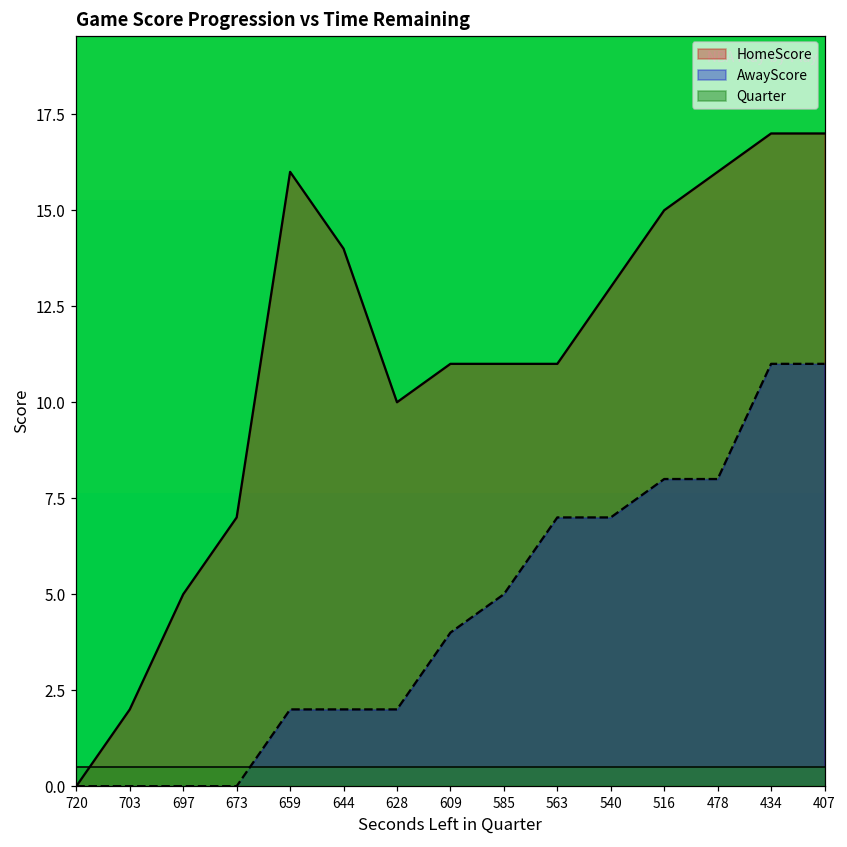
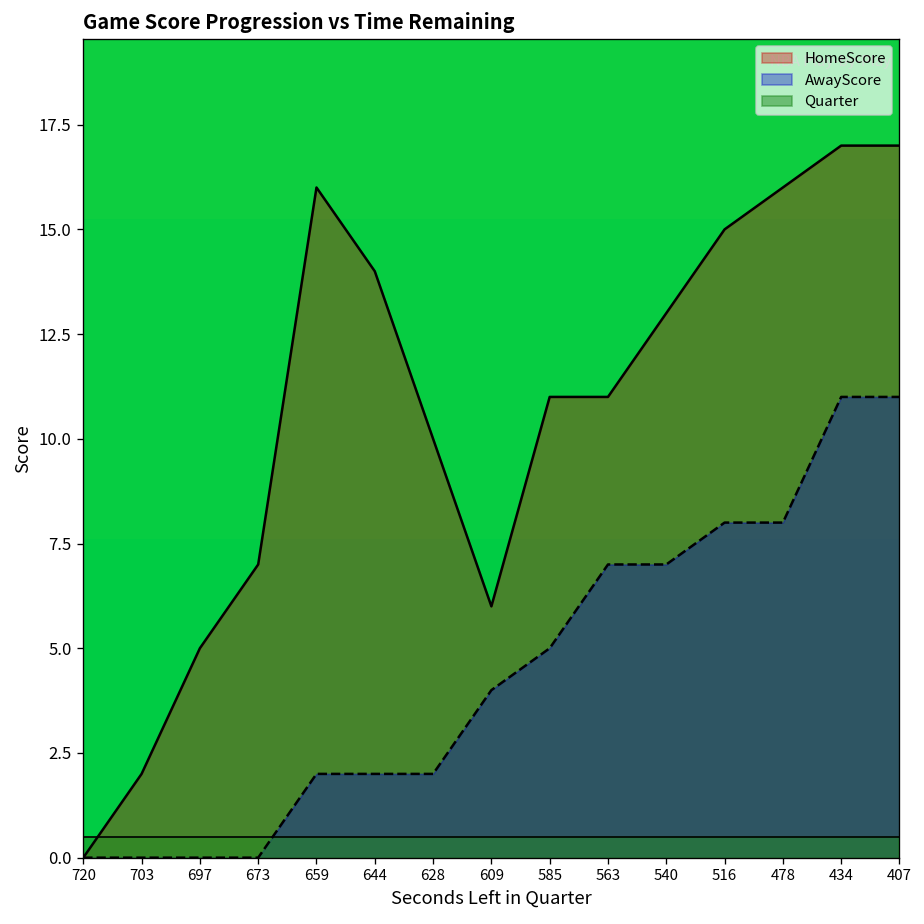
  {
    "HomeScore": {
      "703": 2,
      "697": 5,
      "673": 7,
      "659": 16,
      "644": 14,
      "628": 10,
-     "609": 11,
+     "609": 6,
      "585": 11,
      "563": 11,
      "540": 13,
      "516": 15,
      "478": 16,
      "434": 17,
      "407": 17
    },
    "AwayScore": {
      "703": 0,
      "697": 0,
      "673": 0,
      "659": 2,
      "644": 2,
      "628": 2,
      "609": 4,
      "585": 5,
      "563": 7,
      "540": 7,
      "516": 8,
      "478": 8,
      "434": 11,
      "407": 11
    },
    "Quarter": {
      "720": 0.5,
      "703": 0.5,
      "697": 0.5,
      "673": 0.5,
      "659": 0.5,
      "644": 0.5,
      "628": 0.5,
      "609": 0.5,
      "585": 0.5,
      "563": 0.5,
      "540": 0.5,
      "516": 0.5,
      "478": 0.5,
      "434": 0.5,
      "407": 0.5
    }
  }
